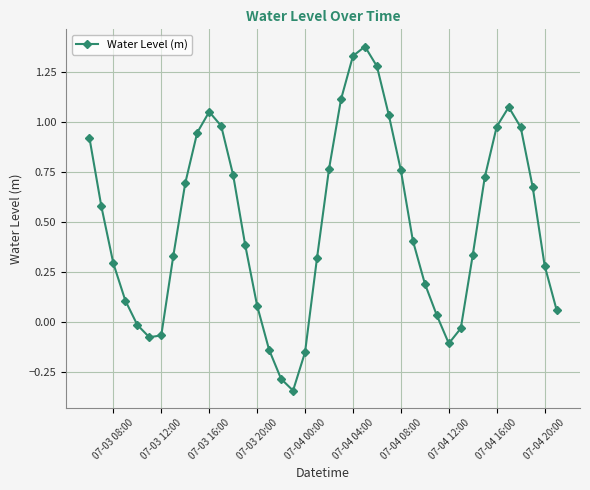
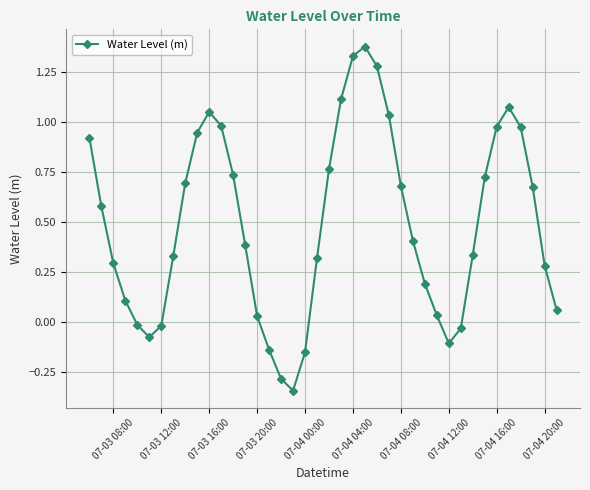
  {
    "07-03 08:00": 0.29,
-   "07-03 12:00": -0.07,
+   "07-03 12:00": -0.02,
    "07-03 16:00": 1.05,
-   "07-03 20:00": 0.08,
+   "07-03 20:00": 0.03,
    "07-04 00:00": -0.15,
    "07-04 04:00": 1.33,
-   "07-04 08:00": 0.76,
+   "07-04 08:00": 0.68,
    "07-04 12:00": -0.11,
    "07-04 16:00": 0.98,
    "07-04 20:00": 0.28
  }
